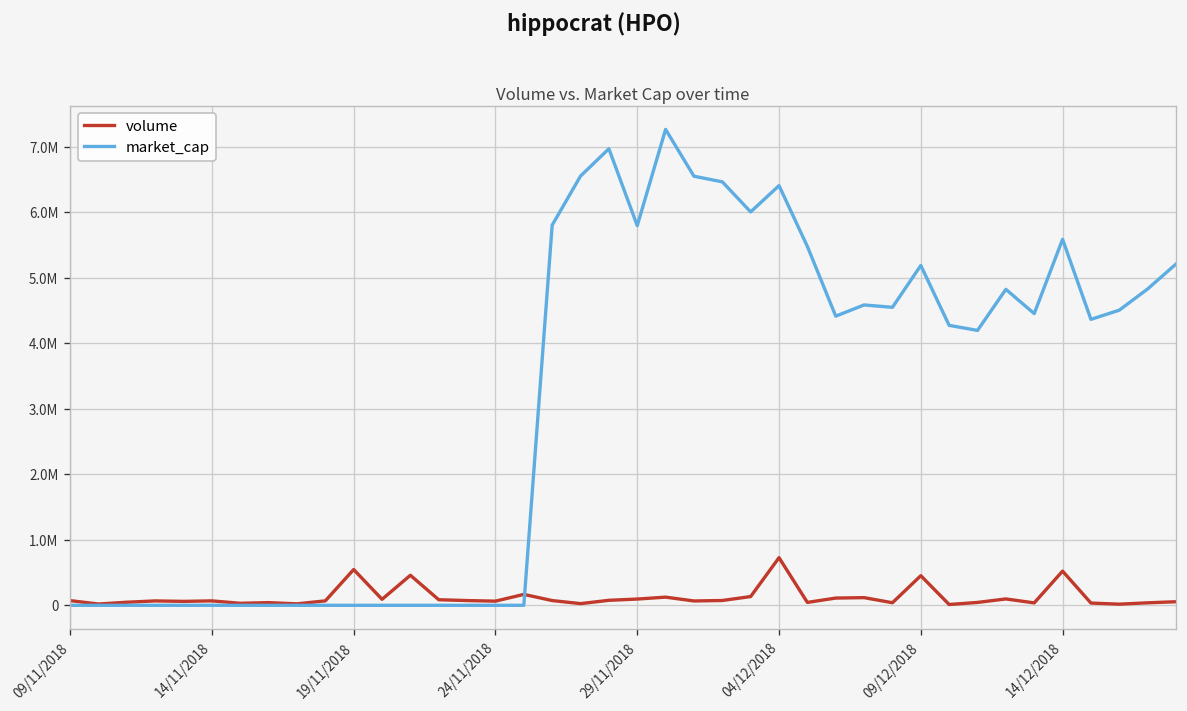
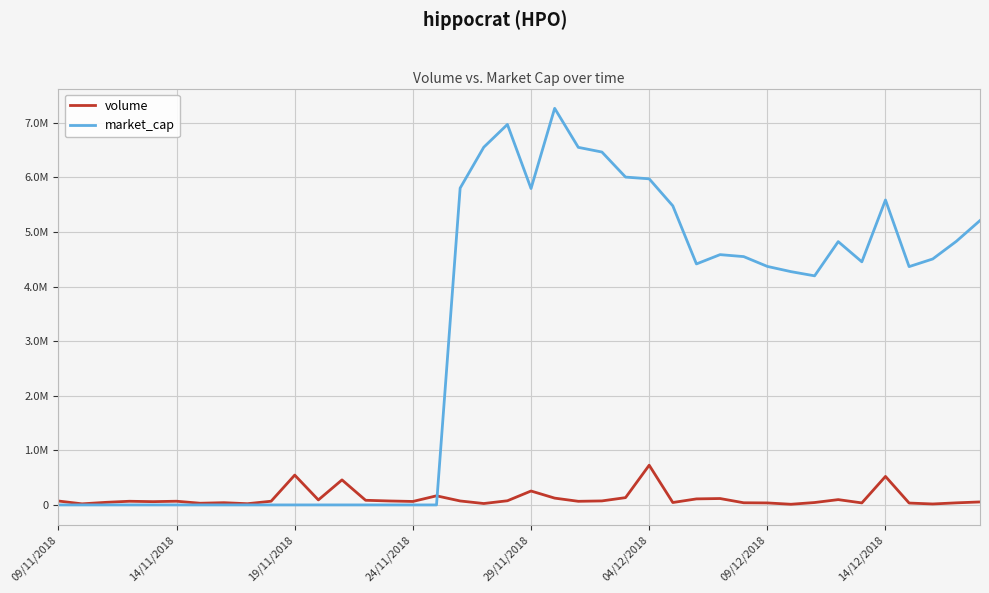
  {
    "volume": {
      "09/11/2018": 100000,
      "14/11/2018": 100000,
      "19/11/2018": 500000,
      "24/11/2018": 100000,
-     "29/11/2018": 100000,
+     "29/11/2018": 300000,
      "04/12/2018": 700000,
-     "09/12/2018": 500000,
+     "09/12/2018": 0,
      "14/12/2018": 500000
    },
    "market_cap": {
      "09/11/2018": 0,
      "14/11/2018": 0,
      "19/11/2018": 0,
      "24/11/2018": 0,
      "29/11/2018": 5800000,
-     "04/12/2018": 6400000,
-     "09/12/2018": 5200000,
+     "04/12/2018": 6000000,
+     "09/12/2018": 4400000,
      "14/12/2018": 5600000
    }
  }
